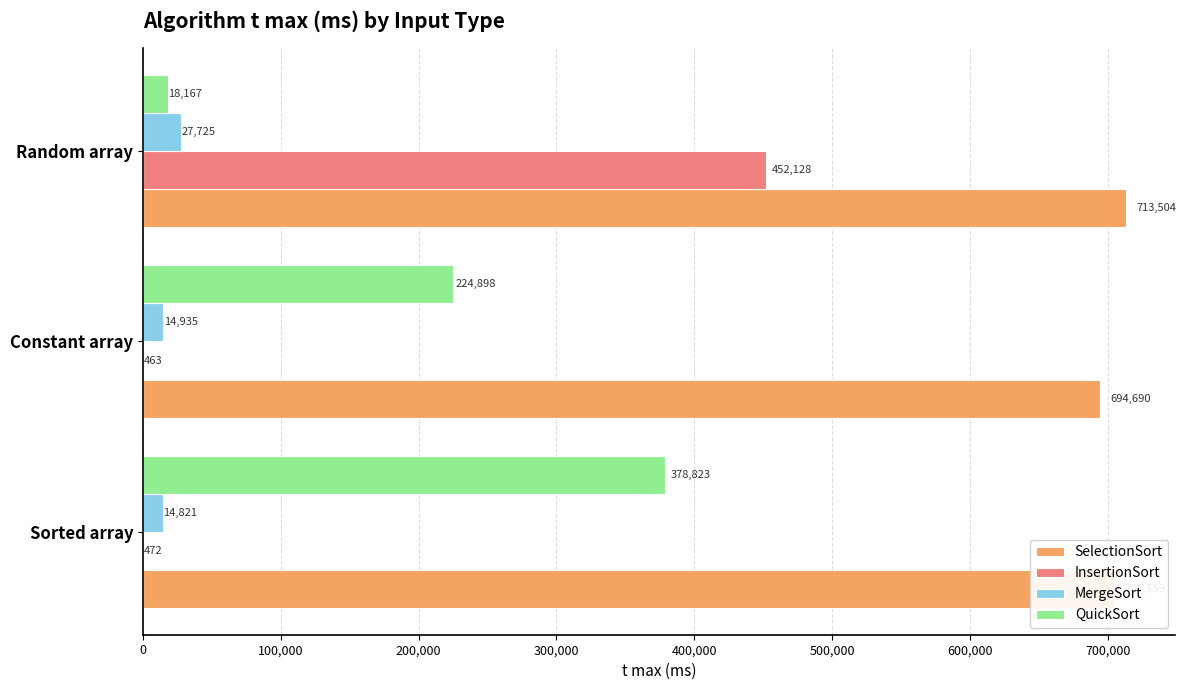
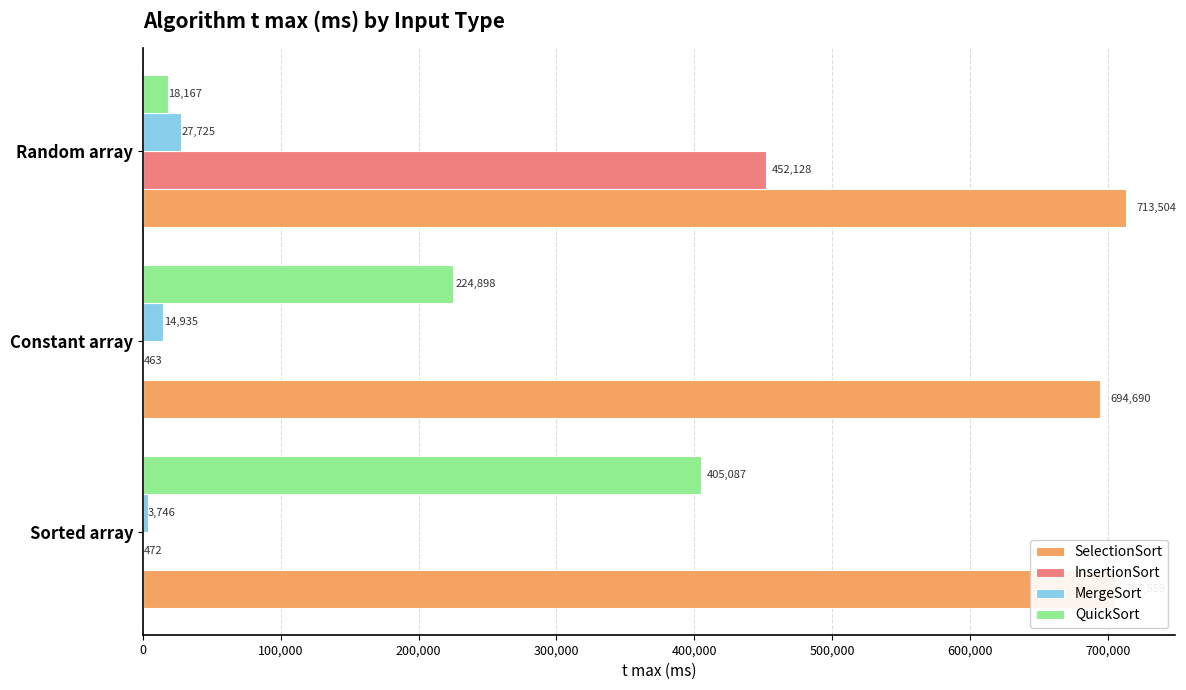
  {
    "MergeSort": {
      "Random array": "27,725",
      "Constant array": "14,935",
-     "Sorted array": "14,821"
+     "Sorted array": "3,746"
    },
    "QuickSort": {
      "Random array": "18,167",
      "Constant array": "224,898",
-     "Sorted array": "378,823"
+     "Sorted array": "405,087"
    }
  }
